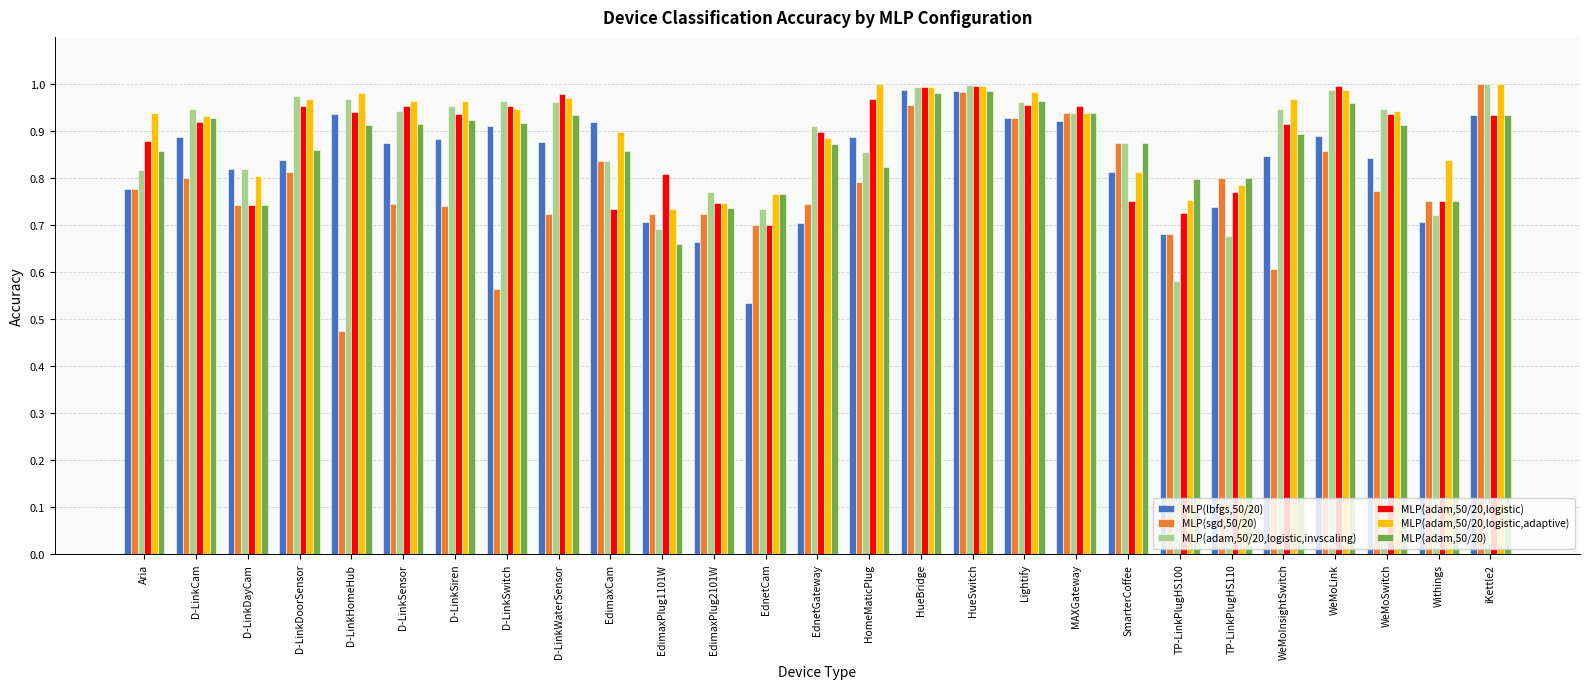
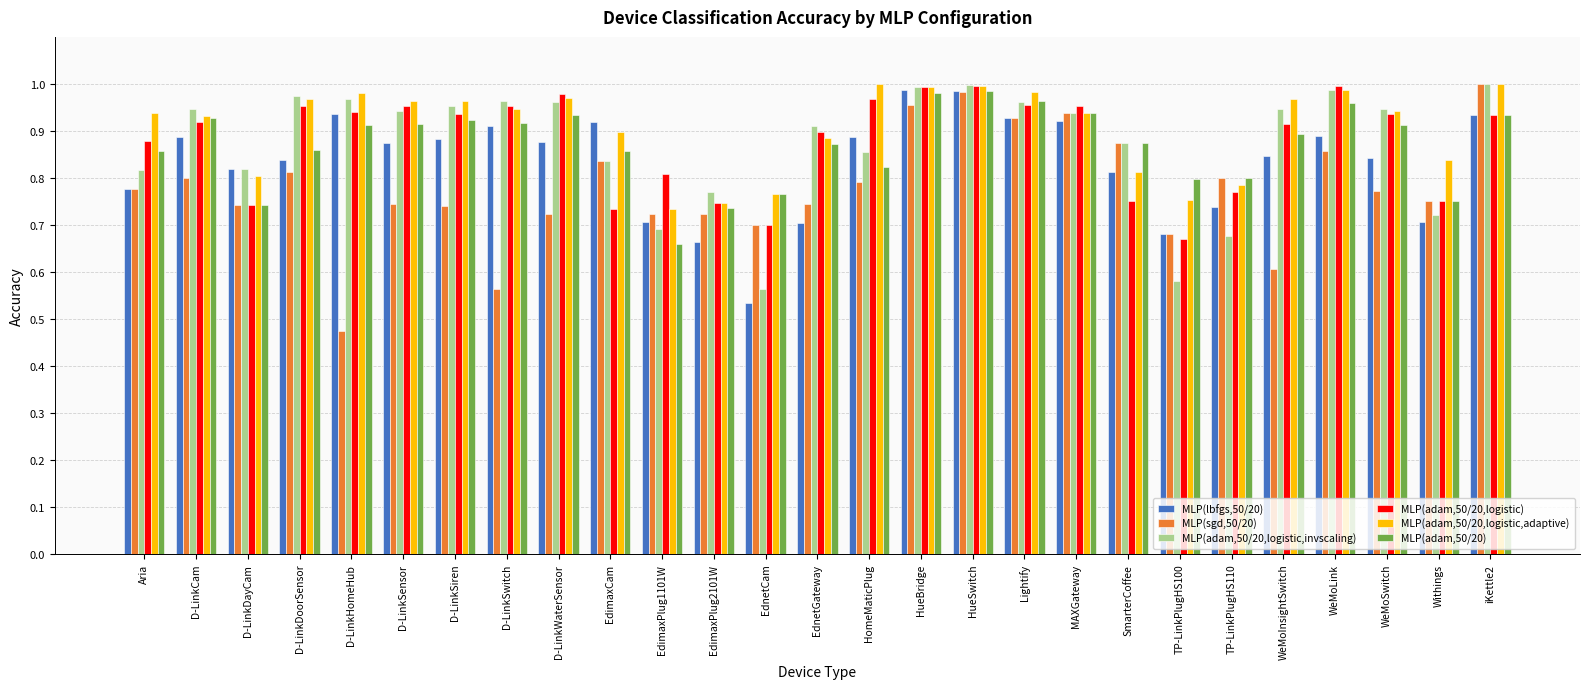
  {
    "MLP(lbfgs,50/20)": {
      "Aria": 0.78,
      "D-LinkCam": 0.89,
      "D-LinkDayCam": 0.82,
      "D-LinkDoorSensor": 0.84,
      "D-LinkHomeHub": 0.94,
      "D-LinkSensor": 0.88,
      "D-LinkSiren": 0.88,
      "D-LinkSwitch": 0.91,
      "D-LinkWaterSensor": 0.88,
      "EdimaxCam": 0.92,
      "EdimaxPlug1101W": 0.71,
      "EdimaxPlug2101W": 0.66,
      "EdnetCam": 0.53,
      "EdnetGateway": 0.71,
      "HomeMaticPlug": 0.89,
      "HueBridge": 0.99,
      "HueSwitch": 0.98,
      "Lightify": 0.93,
      "MAXGateway": 0.92,
      "SmarterCoffee": 0.81,
      "TP-LinkPlugHS100": 0.68,
      "TP-LinkPlugHS110": 0.74,
      "WeMoInsightSwitch": 0.85,
      "WeMoLink": 0.89,
      "WeMoSwitch": 0.84,
      "Withings": 0.71,
      "iKettle2": 0.93
    },
    "MLP(sgd,50/20)": {
      "Aria": 0.78,
      "D-LinkCam": 0.80,
      "D-LinkDayCam": 0.74,
      "D-LinkDoorSensor": 0.81,
      "D-LinkHomeHub": 0.47,
      "D-LinkSensor": 0.75,
      "D-LinkSiren": 0.74,
      "D-LinkSwitch": 0.56,
      "D-LinkWaterSensor": 0.72,
      "EdimaxCam": 0.84,
      "EdimaxPlug1101W": 0.72,
      "EdimaxPlug2101W": 0.72,
      "EdnetCam": 0.70,
      "EdnetGateway": 0.74,
      "HomeMaticPlug": 0.79,
      "HueBridge": 0.95,
      "HueSwitch": 0.98,
      "Lightify": 0.93,
      "MAXGateway": 0.94,
      "SmarterCoffee": 0.88,
      "TP-LinkPlugHS100": 0.68,
      "TP-LinkPlugHS110": 0.80,
      "WeMoInsightSwitch": 0.61,
      "WeMoLink": 0.86,
      "WeMoSwitch": 0.77,
      "Withings": 0.75,
      "iKettle2": 1.00
    },
    "MLP(adam,50/20,logistic,invscaling)": {
      "Aria": 0.82,
      "D-LinkCam": 0.95,
      "D-LinkDayCam": 0.82,
      "D-LinkDoorSensor": 0.97,
      "D-LinkHomeHub": 0.97,
      "D-LinkSensor": 0.94,
      "D-LinkSiren": 0.95,
      "D-LinkSwitch": 0.96,
      "D-LinkWaterSensor": 0.96,
      "EdimaxCam": 0.84,
      "EdimaxPlug1101W": 0.69,
      "EdimaxPlug2101W": 0.77,
-     "EdnetCam": 0.73,
+     "EdnetCam": 0.56,
      "EdnetGateway": 0.91,
      "HomeMaticPlug": 0.85,
      "HueBridge": 0.99,
      "HueSwitch": 1.00,
      "Lightify": 0.96,
      "MAXGateway": 0.94,
      "SmarterCoffee": 0.88,
      "TP-LinkPlugHS100": 0.58,
      "TP-LinkPlugHS110": 0.68,
      "WeMoInsightSwitch": 0.95,
      "WeMoLink": 0.99,
      "WeMoSwitch": 0.95,
      "Withings": 0.72,
      "iKettle2": 1.00
    },
    "MLP(adam,50/20,logistic)": {
      "Aria": 0.88,
      "D-LinkCam": 0.92,
      "D-LinkDayCam": 0.74,
      "D-LinkDoorSensor": 0.95,
      "D-LinkHomeHub": 0.94,
      "D-LinkSensor": 0.95,
      "D-LinkSiren": 0.94,
      "D-LinkSwitch": 0.95,
      "D-LinkWaterSensor": 0.98,
      "EdimaxCam": 0.73,
      "EdimaxPlug1101W": 0.81,
      "EdimaxPlug2101W": 0.75,
      "EdnetCam": 0.70,
      "EdnetGateway": 0.90,
      "HomeMaticPlug": 0.97,
      "HueBridge": 0.99,
      "HueSwitch": 1.00,
      "Lightify": 0.96,
      "MAXGateway": 0.95,
      "SmarterCoffee": 0.75,
-     "TP-LinkPlugHS100": 0.72,
+     "TP-LinkPlugHS100": 0.67,
      "TP-LinkPlugHS110": 0.77,
      "WeMoInsightSwitch": 0.91,
      "WeMoLink": 1.00,
      "WeMoSwitch": 0.94,
      "Withings": 0.75,
      "iKettle2": 0.93
    },
    "MLP(adam,50/20,logistic,adaptive)": {
      "Aria": 0.94,
      "D-LinkCam": 0.93,
      "D-LinkDayCam": 0.80,
      "D-LinkDoorSensor": 0.97,
      "D-LinkHomeHub": 0.98,
      "D-LinkSensor": 0.96,
      "D-LinkSiren": 0.96,
      "D-LinkSwitch": 0.95,
      "D-LinkWaterSensor": 0.97,
      "EdimaxCam": 0.90,
      "EdimaxPlug1101W": 0.73,
      "EdimaxPlug2101W": 0.75,
      "EdnetCam": 0.77,
      "EdnetGateway": 0.88,
      "HomeMaticPlug": 1.00,
      "HueBridge": 0.99,
      "HueSwitch": 1.00,
      "Lightify": 0.98,
      "MAXGateway": 0.94,
      "SmarterCoffee": 0.81,
      "TP-LinkPlugHS100": 0.75,
      "TP-LinkPlugHS110": 0.78,
      "WeMoInsightSwitch": 0.97,
      "WeMoLink": 0.99,
      "WeMoSwitch": 0.94,
      "Withings": 0.84,
      "iKettle2": 1.00
    },
    "MLP(adam,50/20)": {
      "Aria": 0.86,
      "D-LinkCam": 0.93,
      "D-LinkDayCam": 0.74,
      "D-LinkDoorSensor": 0.86,
      "D-LinkHomeHub": 0.91,
      "D-LinkSensor": 0.92,
      "D-LinkSiren": 0.92,
      "D-LinkSwitch": 0.92,
      "D-LinkWaterSensor": 0.93,
      "EdimaxCam": 0.86,
      "EdimaxPlug1101W": 0.66,
      "EdimaxPlug2101W": 0.73,
      "EdnetCam": 0.77,
      "EdnetGateway": 0.87,
      "HomeMaticPlug": 0.82,
      "HueBridge": 0.98,
      "HueSwitch": 0.98,
      "Lightify": 0.96,
      "MAXGateway": 0.94,
      "SmarterCoffee": 0.88,
      "TP-LinkPlugHS100": 0.80,
      "TP-LinkPlugHS110": 0.80,
      "WeMoInsightSwitch": 0.89,
      "WeMoLink": 0.96,
      "WeMoSwitch": 0.91,
      "Withings": 0.75,
      "iKettle2": 0.93
    }
  }
